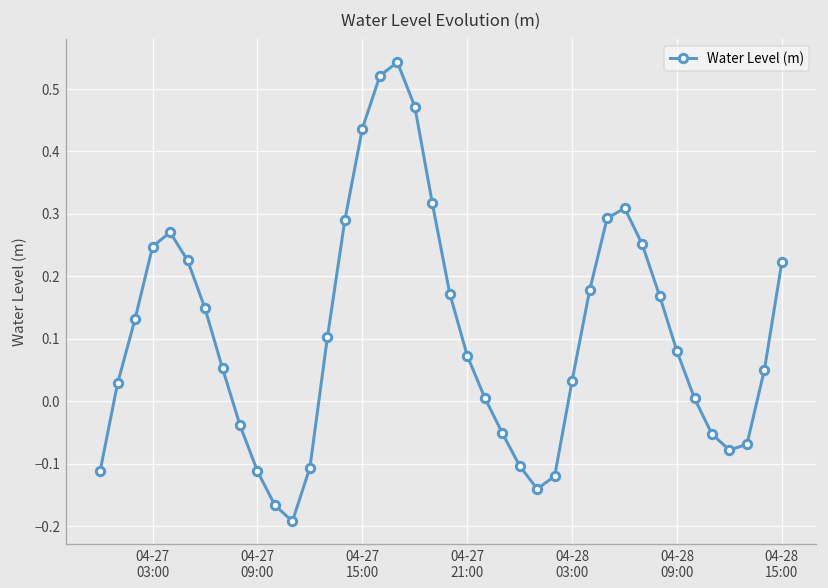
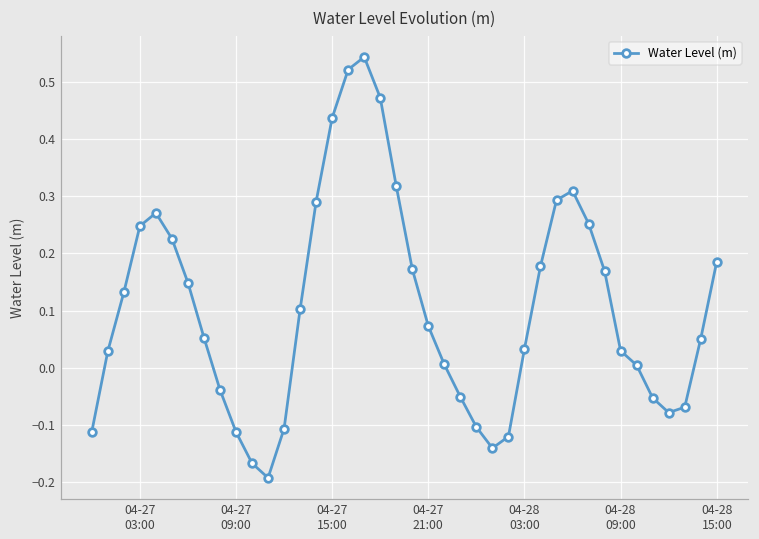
  {
    "04-27 03:00": 0.25,
    "04-27 09:00": -0.11,
    "04-27 15:00": 0.44,
    "04-27 21:00": 0.07,
    "04-28 03:00": 0.03,
-   "04-28 09:00": 0.08,
-   "04-28 15:00": 0.22
+   "04-28 09:00": 0.03,
+   "04-28 15:00": 0.19
  }
